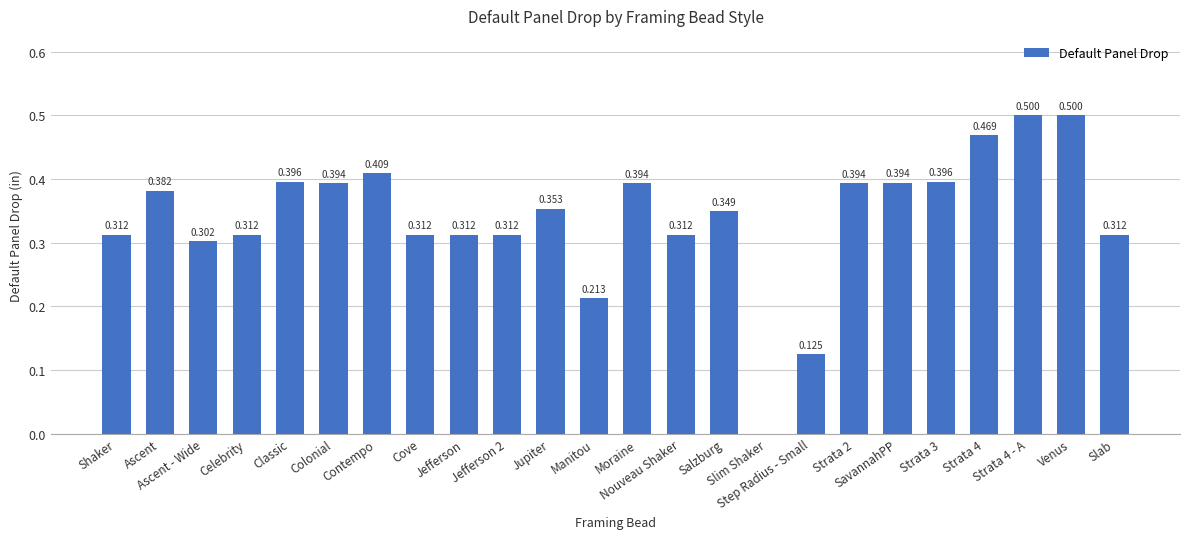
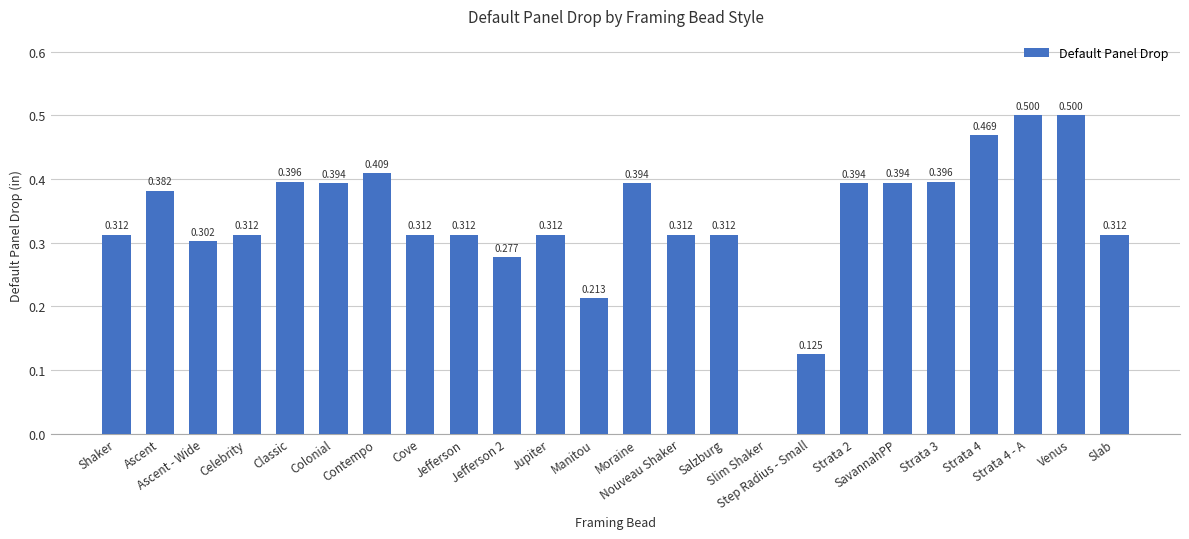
  {
    "Shaker": 0.312,
    "Ascent": 0.382,
    "Ascent - Wide": 0.302,
    "Celebrity": 0.312,
    "Classic": 0.396,
    "Colonial": 0.394,
    "Contempo": 0.409,
    "Cove": 0.312,
    "Jefferson": 0.312,
-   "Jefferson 2": 0.312,
-   "Jupiter": 0.353,
+   "Jefferson 2": 0.277,
+   "Jupiter": 0.312,
    "Manitou": 0.213,
    "Moraine": 0.394,
    "Nouveau Shaker": 0.312,
-   "Salzburg": 0.349,
+   "Salzburg": 0.312,
    "Step Radius - Small": 0.125,
    "Strata 2": 0.394,
    "SavannahPP": 0.394,
    "Strata 3": 0.396,
    "Strata 4": 0.469,
    "Strata 4 - A": 0.500,
    "Venus": 0.500,
    "Slab": 0.312
  }
